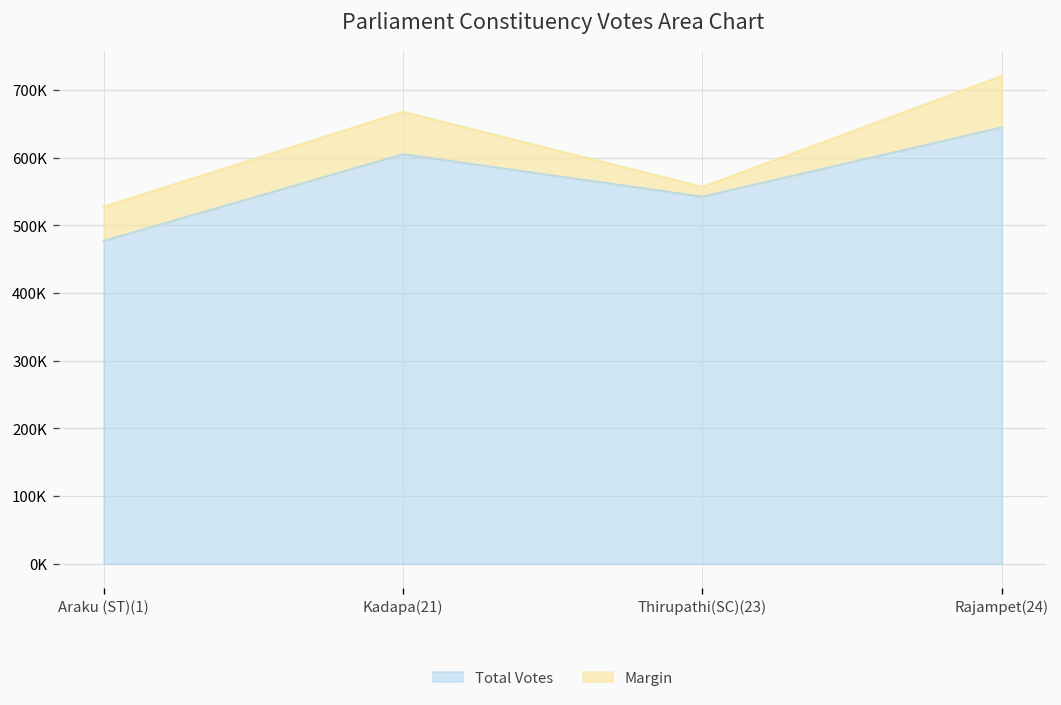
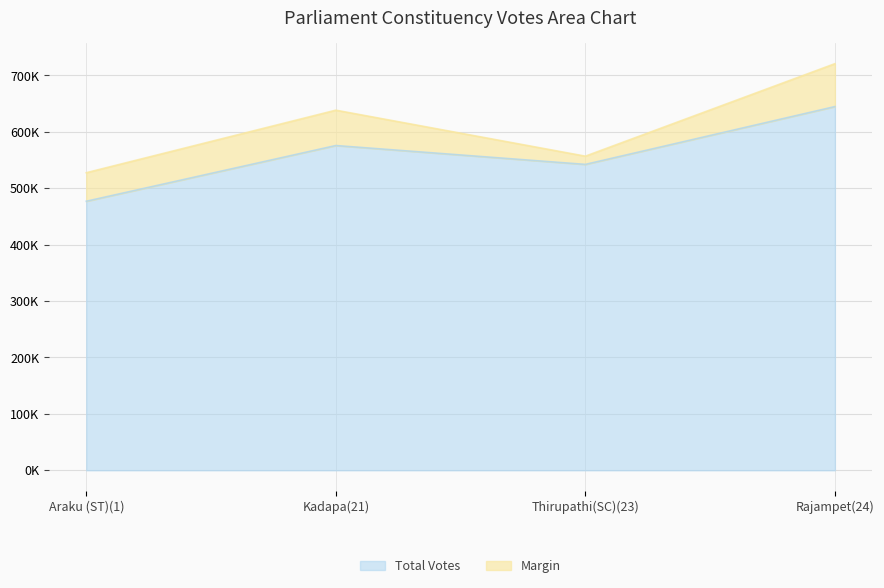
  {
    "Total Votes": {
      "Araku (ST)(1)": 480000,
-     "Kadapa(21)": 610000,
+     "Kadapa(21)": 580000,
      "Thirupathi(SC)(23)": 540000,
      "Rajampet(24)": 640000
    },
    "Margin": {
      "Araku (ST)(1)": 50000,
      "Kadapa(21)": 60000,
      "Thirupathi(SC)(23)": 10000,
      "Rajampet(24)": 80000
    }
  }
